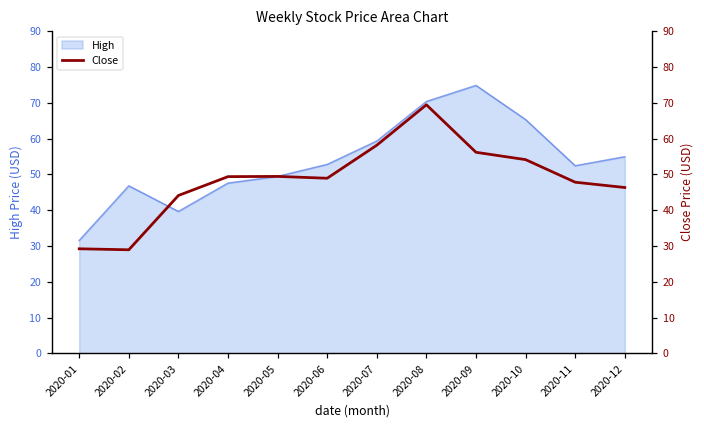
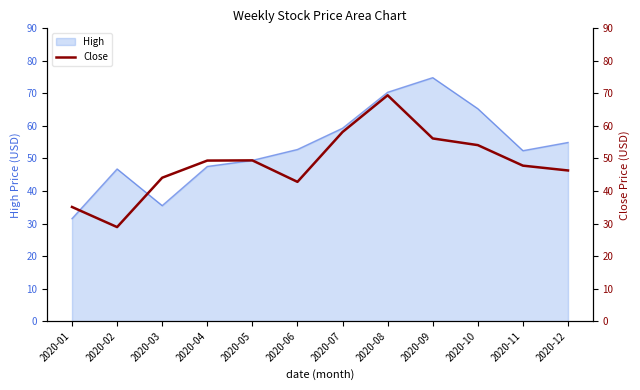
  {
    "High": {
      "2020-01": 32,
      "2020-02": 47,
-     "2020-03": 40,
+     "2020-03": 36,
      "2020-04": 48,
      "2020-05": 49,
      "2020-06": 53,
      "2020-07": 59,
      "2020-08": 70,
      "2020-09": 75,
      "2020-10": 65,
      "2020-11": 52,
      "2020-12": 55
    },
    "Close": {
-     "2020-01": 29,
+     "2020-01": 35,
      "2020-02": 29,
      "2020-03": 44,
      "2020-04": 49,
      "2020-05": 49,
-     "2020-06": 49,
+     "2020-06": 43,
      "2020-07": 58,
      "2020-08": 69,
      "2020-09": 56,
      "2020-10": 54,
      "2020-11": 48,
      "2020-12": 46
    }
  }
